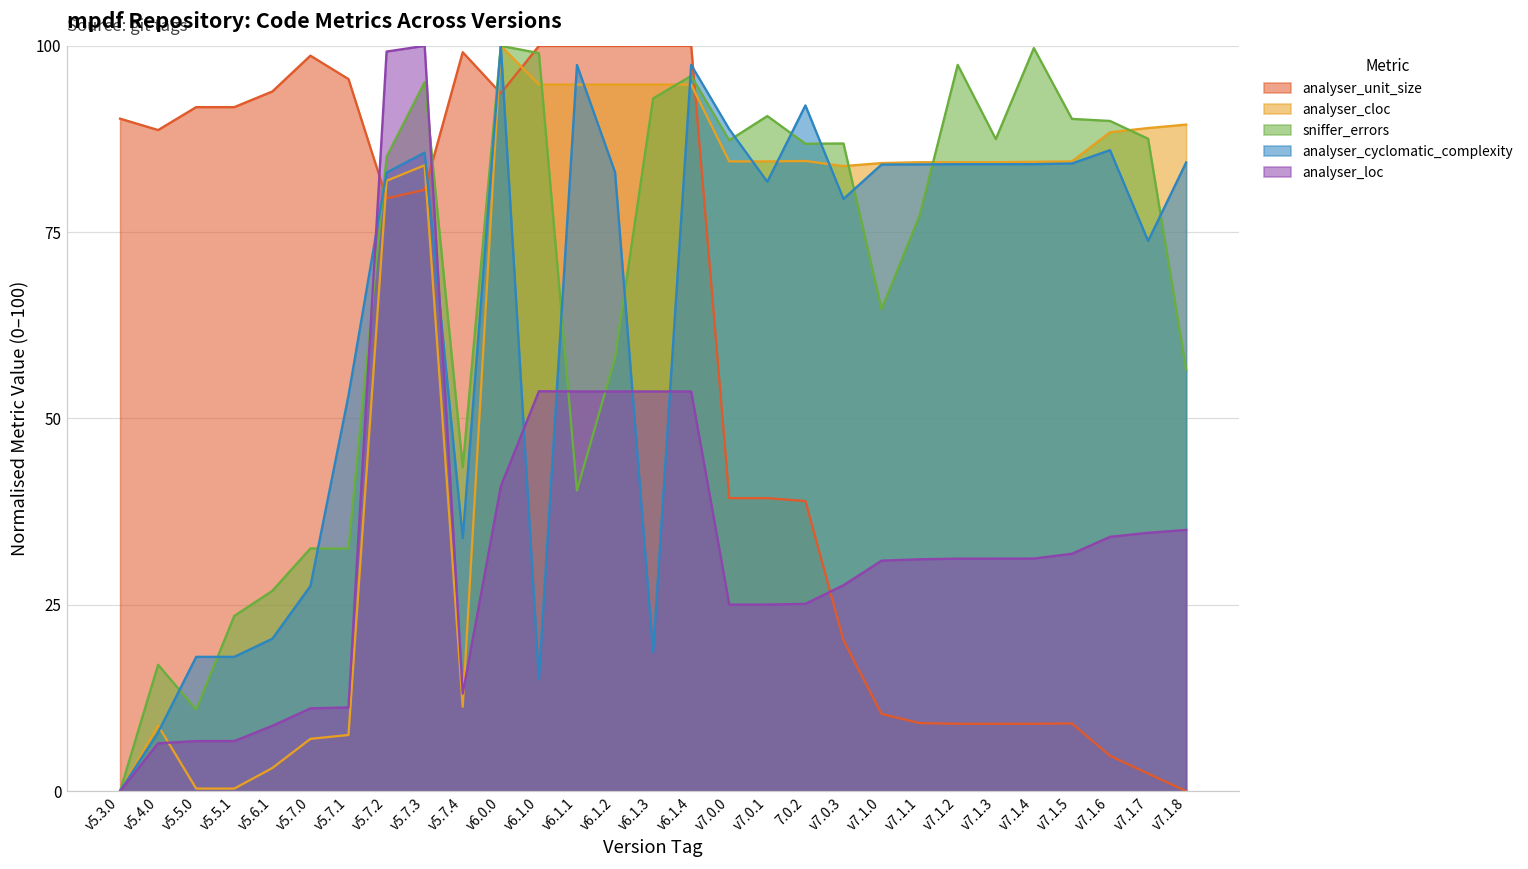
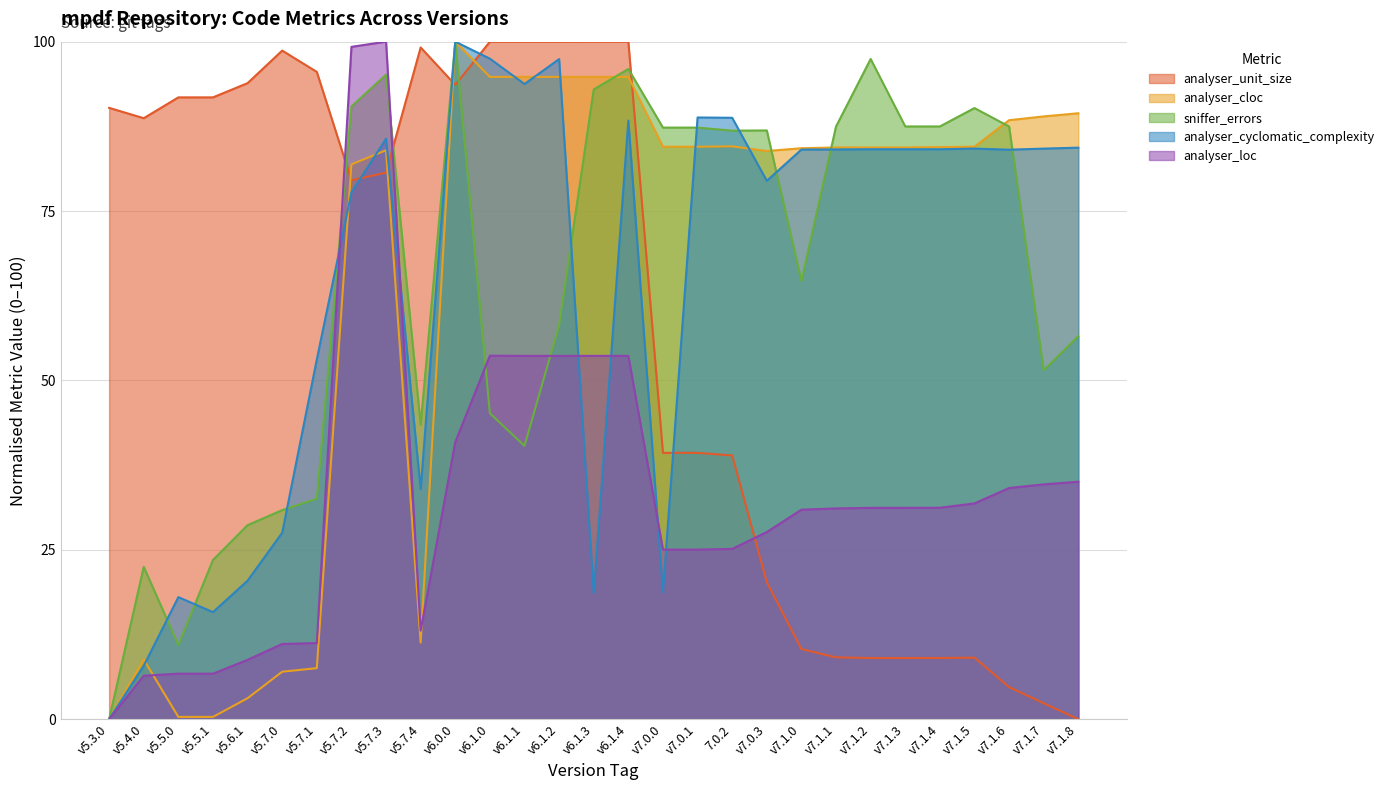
  {
    "sniffer_errors": {
-     "v5.4.0": 17,
+     "v5.4.0": 22,
      "v5.5.0": 11,
      "v5.5.1": 24,
-     "v5.6.1": 27,
-     "v5.7.0": 33,
+     "v5.6.1": 29,
+     "v5.7.0": 31,
      "v5.7.1": 33,
-     "v5.7.2": 85,
+     "v5.7.2": 90,
      "v5.7.3": 95,
      "v5.7.4": 43,
-     "v6.1.0": 99,
+     "v6.1.0": 45,
      "v6.1.1": 40,
      "v6.1.2": 58,
      "v6.1.3": 93,
      "v6.1.4": 96,
      "v7.0.0": 87,
-     "v7.0.1": 91,
+     "v7.0.1": 87,
      "7.0.2": 87,
      "v7.0.3": 87,
      "v7.1.0": 65,
-     "v7.1.1": 77,
+     "v7.1.1": 87,
      "v7.1.2": 97,
      "v7.1.3": 87,
-     "v7.1.4": 100,
+     "v7.1.4": 87,
      "v7.1.5": 90,
-     "v7.1.6": 90,
-     "v7.1.7": 88,
+     "v7.1.6": 87,
+     "v7.1.7": 52,
      "v7.1.8": 57
    },
    "analyser_cyclomatic_complexity": {
      "v5.4.0": 8,
      "v5.5.0": 18,
-     "v5.5.1": 18,
+     "v5.5.1": 16,
      "v5.6.1": 20,
      "v5.7.0": 28,
      "v5.7.1": 53,
-     "v5.7.2": 83,
+     "v5.7.2": 78,
      "v5.7.3": 86,
      "v5.7.4": 34,
-     "v6.1.0": 15,
-     "v6.1.1": 97,
-     "v6.1.2": 83,
+     "v6.1.0": 97,
+     "v6.1.1": 94,
+     "v6.1.2": 97,
      "v6.1.3": 19,
-     "v6.1.4": 97,
-     "v7.0.0": 89,
-     "v7.0.1": 82,
-     "7.0.2": 92,
+     "v6.1.4": 88,
+     "v7.0.0": 19,
+     "v7.0.1": 89,
+     "7.0.2": 89,
      "v7.0.3": 79,
-     "v7.1.6": 86,
-     "v7.1.7": 74,
+     "v7.1.6": 84,
+     "v7.1.7": 84,
      "v7.1.8": 84
    },
    "analyser_loc": {
      "v5.4.0": 6,
      "v5.5.0": 7,
      "v5.5.1": 7,
      "v5.6.1": 9,
      "v5.7.0": 11,
      "v5.7.1": 11,
      "v5.7.2": 99,
      "v5.7.3": 100,
      "v5.7.4": 13,
      "v6.0.0": 41,
      "v6.1.0": 54,
      "v6.1.1": 54,
      "v6.1.2": 54,
      "v6.1.3": 54,
      "v6.1.4": 54,
      "v7.0.0": 25,
      "v7.0.1": 25,
      "7.0.2": 25,
      "v7.0.3": 28,
      "v7.1.0": 31,
      "v7.1.1": 31,
      "v7.1.2": 31,
      "v7.1.3": 31,
      "v7.1.4": 31,
      "v7.1.5": 32,
      "v7.1.6": 34,
      "v7.1.7": 35,
      "v7.1.8": 35
    }
  }
